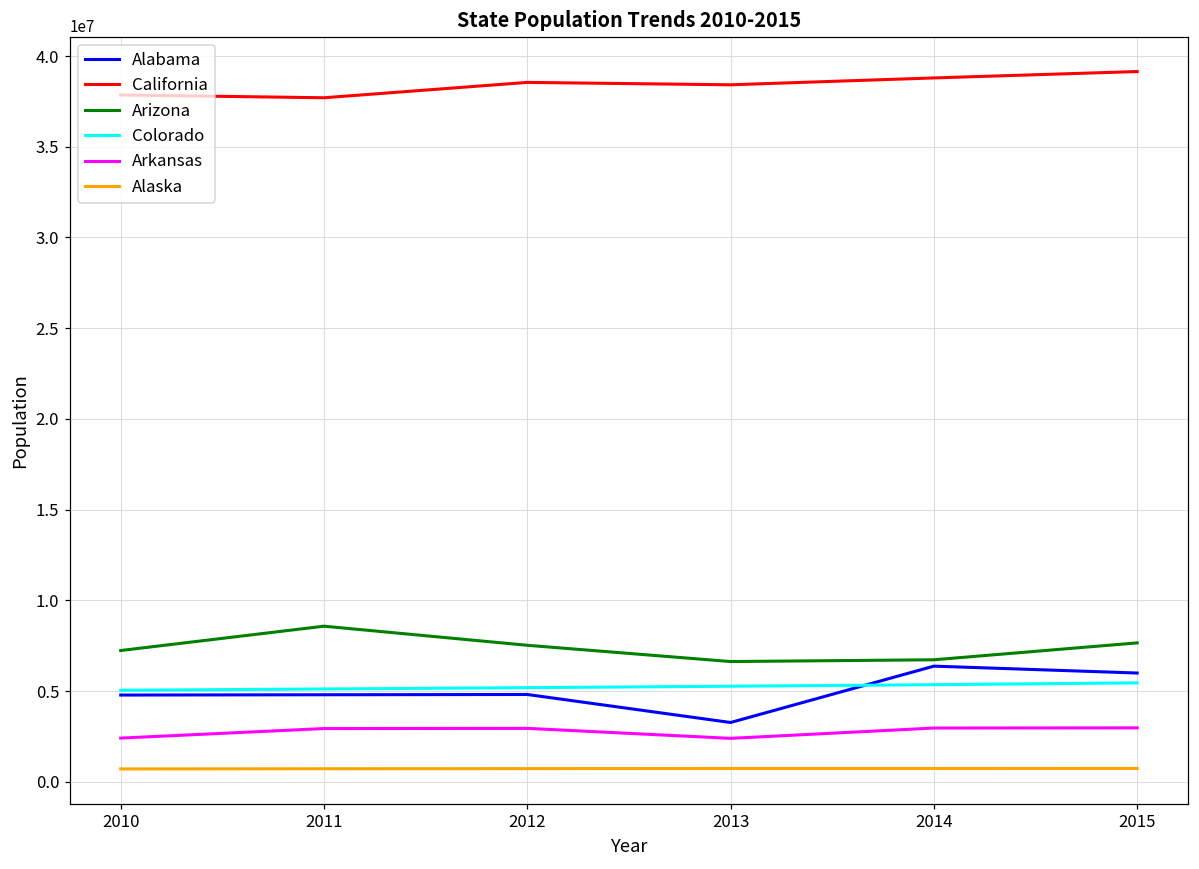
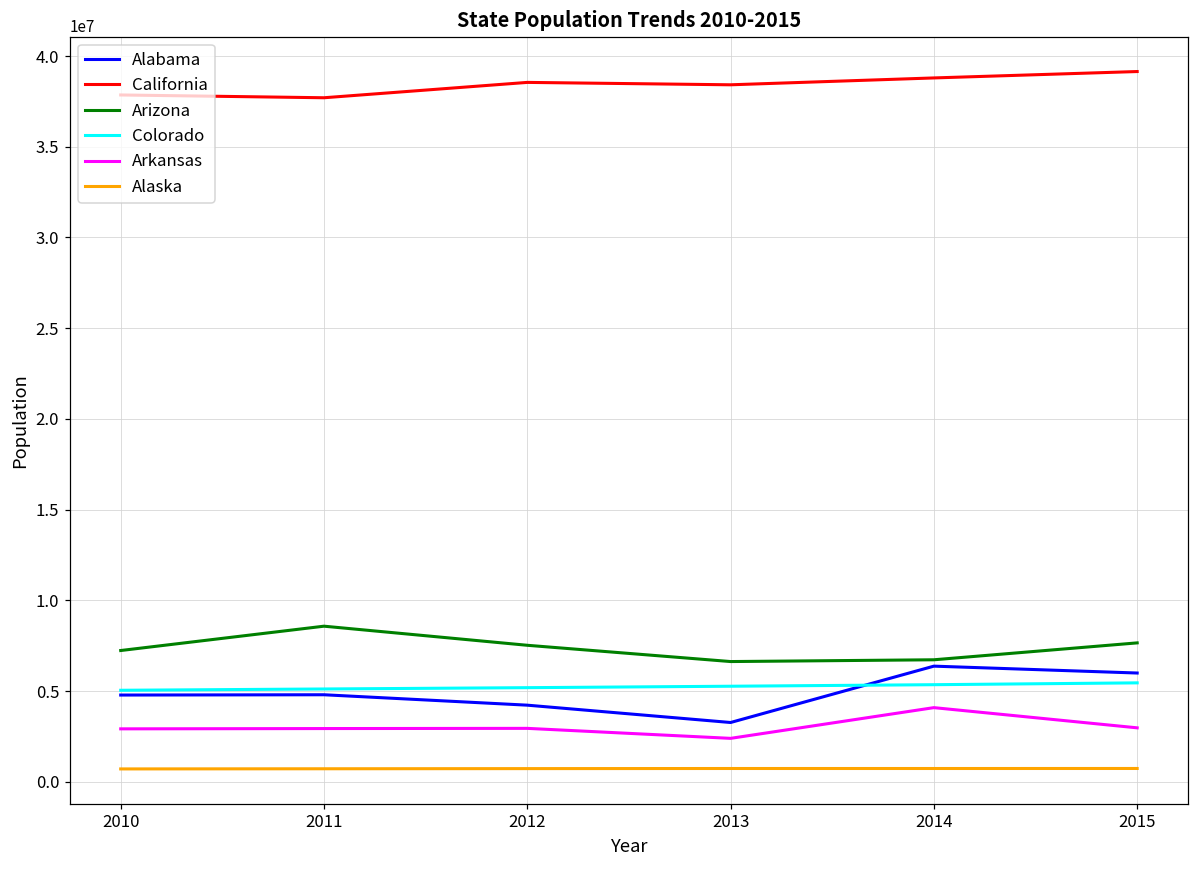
  {
    "Alabama": {
      "2010": 4800000,
      "2011": 4800000,
-     "2012": 4800000,
+     "2012": 4200000,
      "2013": 3300000,
      "2014": 6400000,
      "2015": 6000000
    },
    "California": {
      "2011": 37700000,
      "2012": 38500000,
      "2013": 38400000,
      "2014": 38800000,
      "2015": 39100000
    },
    "Arizona": {
      "2010": 7200000,
      "2011": 8600000,
      "2012": 7500000,
      "2013": 6600000,
      "2014": 6700000,
      "2015": 7700000
    },
    "Colorado": {
      "2010": 5000000,
      "2011": 5100000,
      "2012": 5200000,
      "2013": 5300000,
      "2014": 5400000,
      "2015": 5500000
    },
    "Arkansas": {
-     "2010": 2400000,
+     "2010": 2900000,
      "2011": 2900000,
      "2012": 2900000,
      "2013": 2400000,
-     "2014": 3000000,
+     "2014": 4100000,
      "2015": 3000000
    },
    "Alaska": {
      "2010": 700000,
      "2011": 700000,
      "2012": 700000,
      "2013": 700000,
      "2014": 700000,
      "2015": 700000
    }
  }
